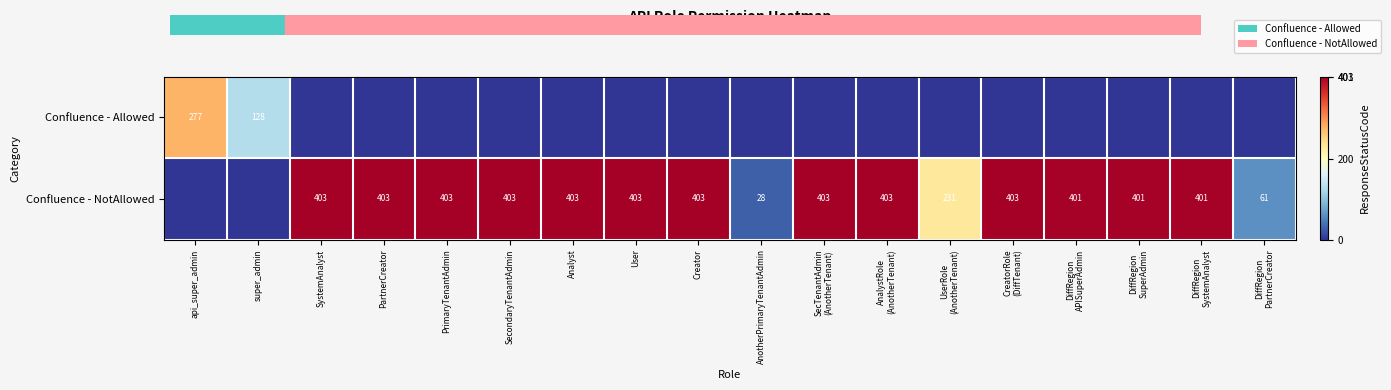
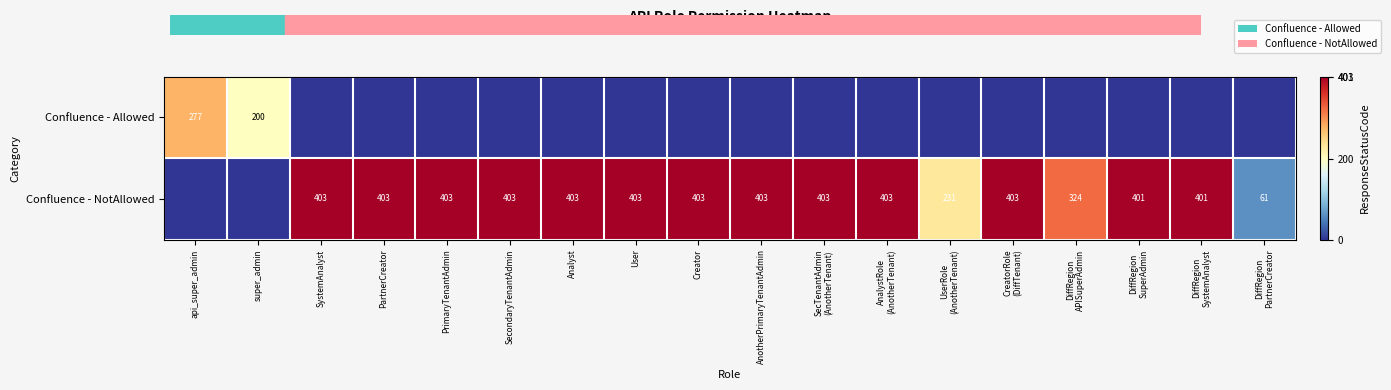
  {
    "Confluence - Allowed": {
      "api_super_admin": 277,
-     "super_admin": 128
+     "super_admin": 200
    },
    "Confluence - NotAllowed": {
      "SystemAnalyst": 403,
      "PartnerCreator": 403,
      "PrimaryTenantAdmin": 403,
      "SecondaryTenantAdmin": 403,
      "Analyst": 403,
      "User": 403,
      "Creator": 403,
-     "AnotherPrimaryTenantAdmin": 28,
+     "AnotherPrimaryTenantAdmin": 403,
      "SecTenantAdmin (AnotherTenant)": 403,
      "AnalystRole (AnotherTenant)": 403,
      "UserRole (AnotherTenant)": 231,
      "CreatorRole (DiffTenant)": 403,
-     "DiffRegion APISuperAdmin": 401,
+     "DiffRegion APISuperAdmin": 324,
      "DiffRegion SuperAdmin": 401,
      "DiffRegion SystemAnalyst": 401,
      "DiffRegion PartnerCreator": 61
    }
  }
